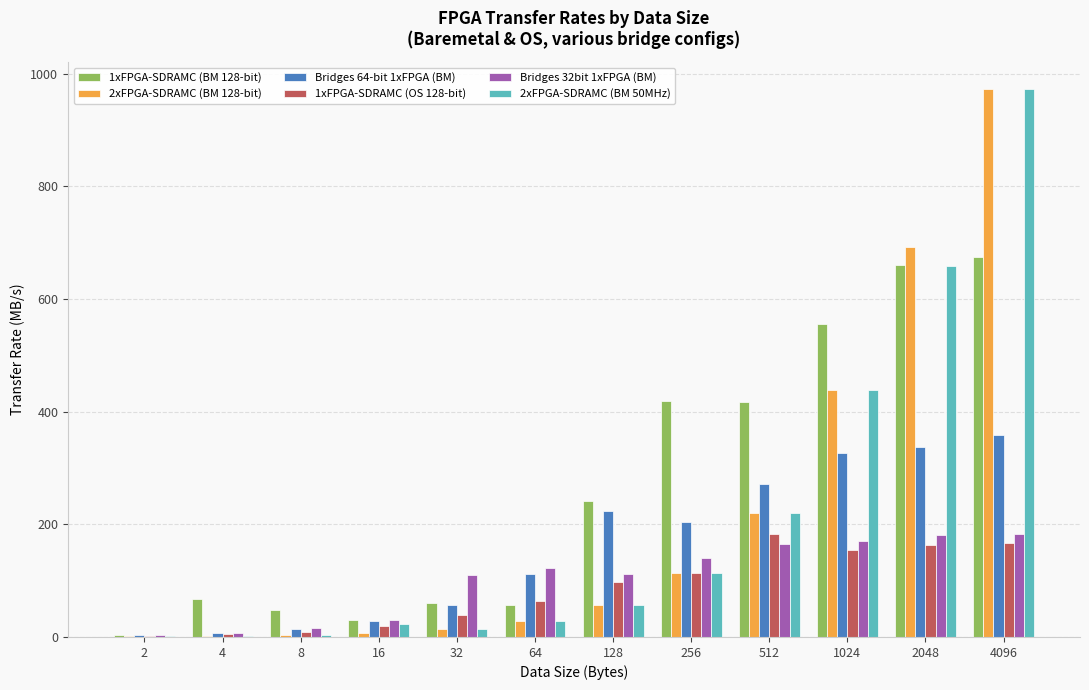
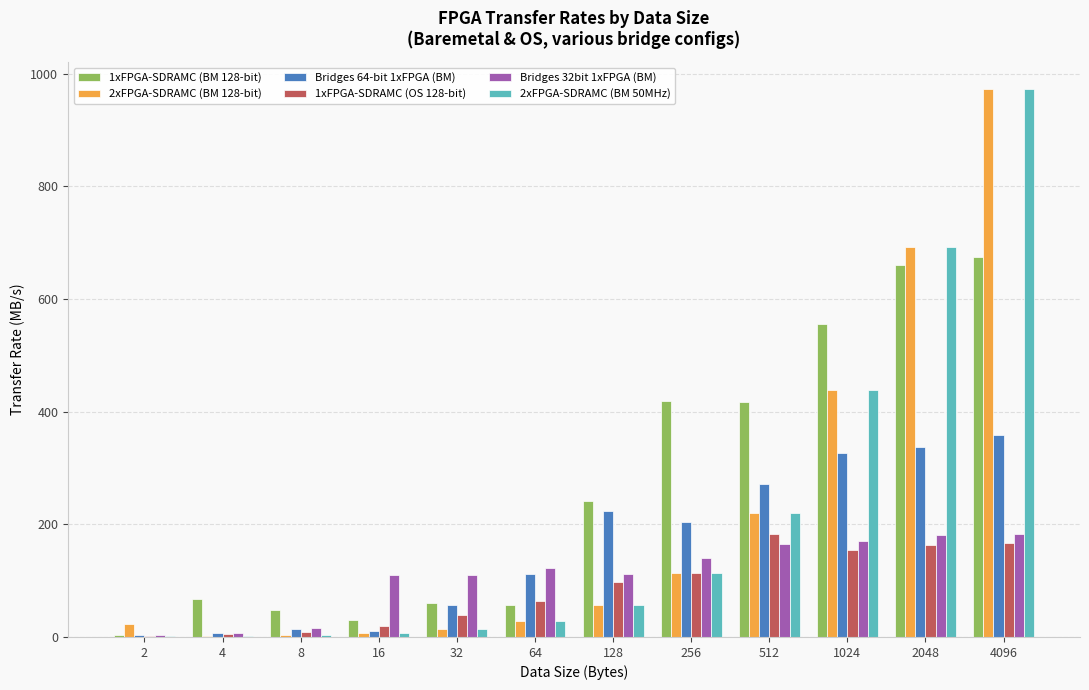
  {
    "1xFPGA-SDRAMC (BM 128-bit)": {
      "4": 70,
      "8": 50,
      "16": 30,
      "32": 60,
      "64": 60,
      "128": 240,
      "256": 420,
      "512": 420,
      "1024": 560,
      "2048": 660,
      "4096": 680
    },
    "2xFPGA-SDRAMC (BM 128-bit)": {
-     "2": 0,
+     "2": 20,
      "16": 10,
      "32": 10,
      "64": 30,
      "128": 60,
      "256": 110,
      "512": 220,
      "1024": 440,
      "2048": 690,
      "4096": 970
    },
    "Bridges 64-bit 1xFPGA (BM)": {
      "4": 10,
      "8": 10,
-     "16": 30,
+     "16": 10,
      "32": 60,
      "64": 110,
      "128": 220,
      "256": 200,
      "512": 270,
      "1024": 330,
      "2048": 340,
      "4096": 360
    },
    "1xFPGA-SDRAMC (OS 128-bit)": {
      "4": 0,
      "8": 10,
      "16": 20,
      "32": 40,
      "64": 60,
      "128": 100,
      "256": 110,
      "512": 180,
      "1024": 150,
      "2048": 160,
      "4096": 170
    },
    "Bridges 32bit 1xFPGA (BM)": {
      "4": 10,
      "8": 20,
-     "16": 30,
+     "16": 110,
      "32": 110,
      "64": 120,
      "128": 110,
      "256": 140,
      "512": 170,
      "1024": 170,
      "2048": 180,
      "4096": 180
    },
    "2xFPGA-SDRAMC (BM 50MHz)": {
-     "16": 20,
+     "16": 10,
      "32": 10,
      "64": 30,
      "128": 60,
      "256": 110,
      "512": 220,
      "1024": 440,
-     "2048": 660,
+     "2048": 690,
      "4096": 970
    }
  }
